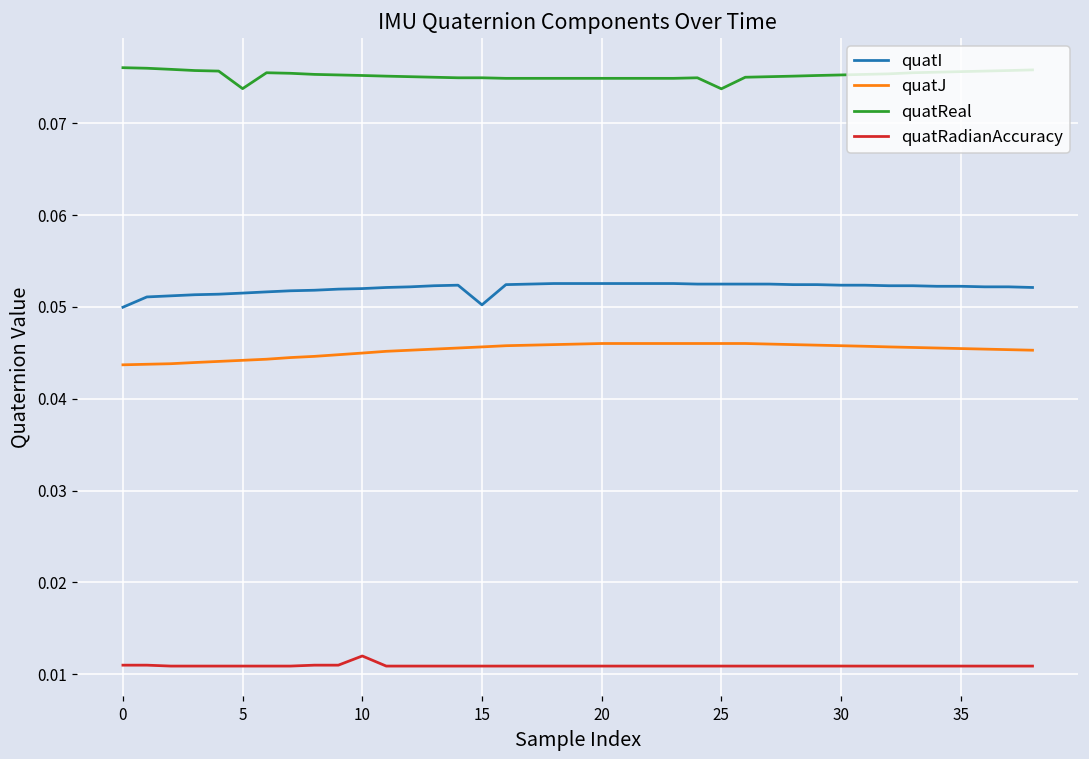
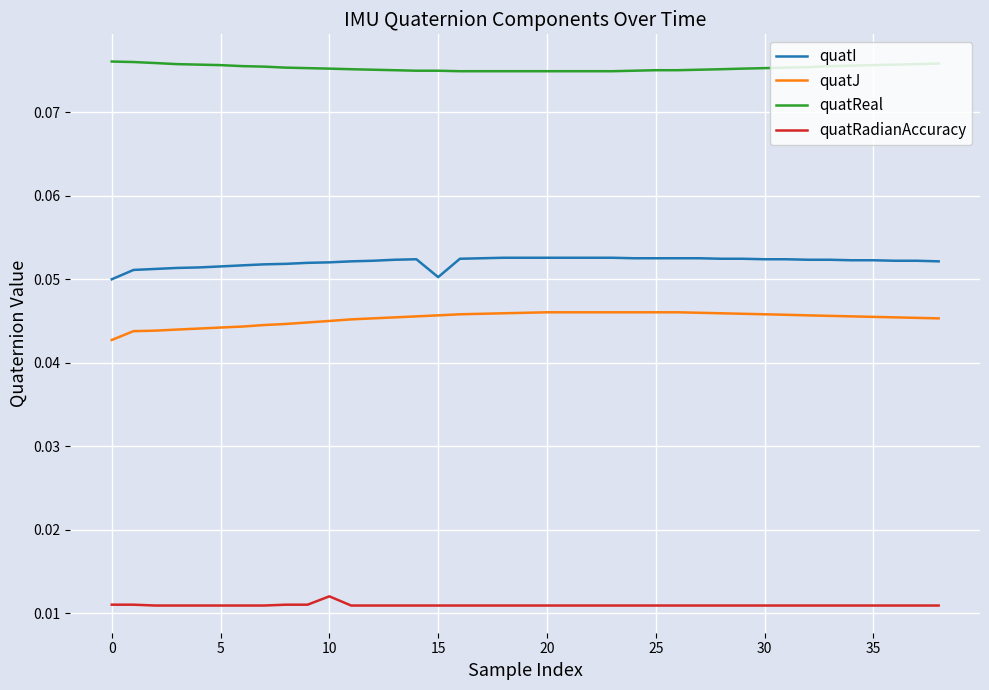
  {
    "quatI": {
      "0": 0.050,
      "5": 0.052,
      "10": 0.052,
      "15": 0.050,
      "20": 0.053,
      "25": 0.052,
      "30": 0.052,
      "35": 0.052
    },
    "quatJ": {
-     "0": 0.044,
+     "0": 0.043,
      "5": 0.044,
      "10": 0.045,
      "15": 0.046,
      "20": 0.046,
      "25": 0.046,
      "30": 0.046,
      "35": 0.045
    },
    "quatReal": {
      "0": 0.076,
-     "5": 0.074,
+     "5": 0.076,
      "10": 0.075,
      "15": 0.075,
      "20": 0.075,
-     "25": 0.074,
+     "25": 0.075,
      "30": 0.075
    },
    "quatRadianAccuracy": {
      "0": 0.011,
      "5": 0.011,
      "10": 0.012,
      "15": 0.011,
      "20": 0.011,
      "25": 0.011,
      "30": 0.011,
      "35": 0.011
    }
  }
